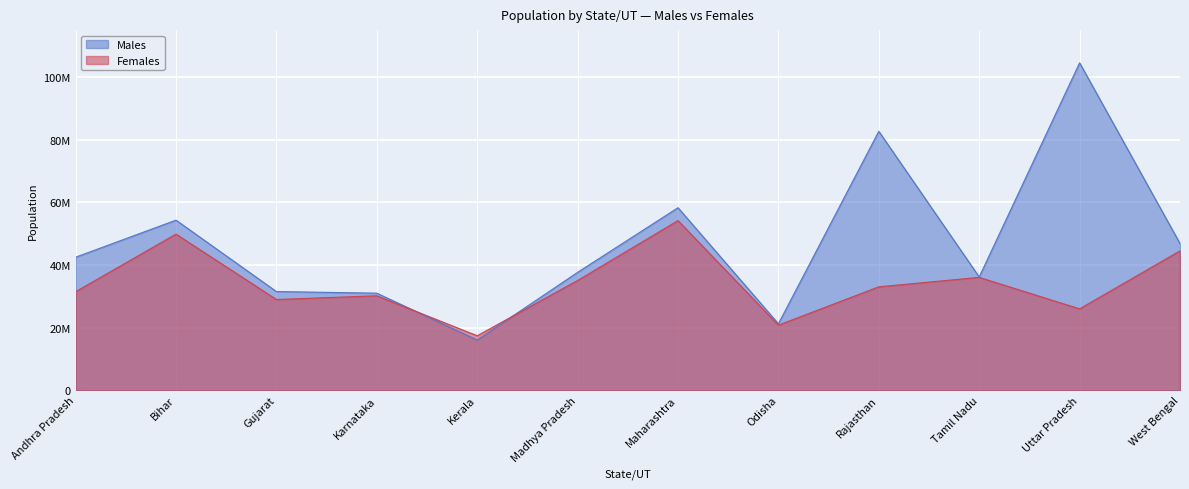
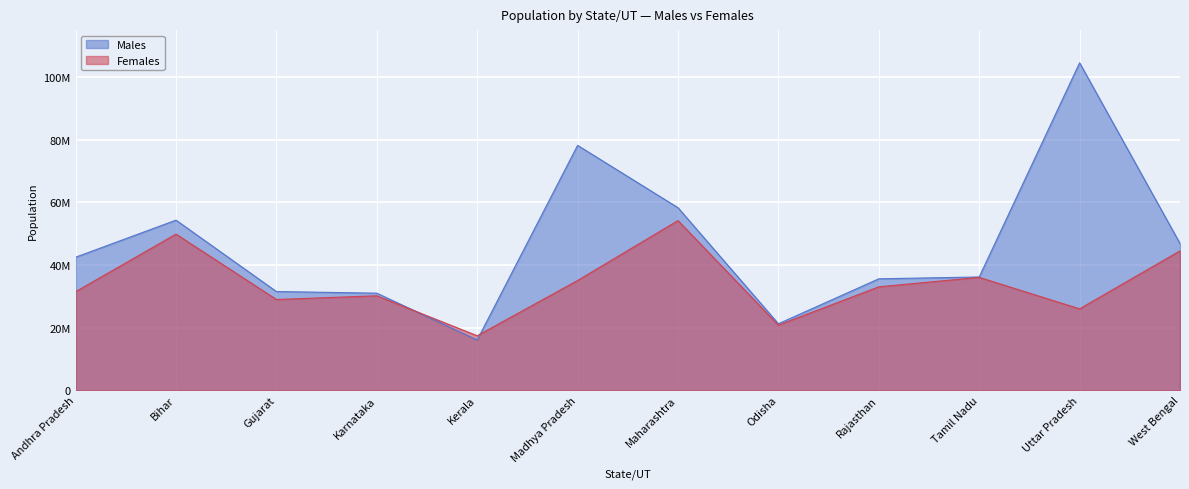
  {
    "Males": {
      "Andhra Pradesh": 42000000,
      "Bihar": 54000000,
      "Gujarat": 31000000,
      "Karnataka": 31000000,
      "Kerala": 16000000,
-     "Madhya Pradesh": 38000000,
+     "Madhya Pradesh": 78000000,
      "Maharashtra": 58000000,
-     "Rajasthan": 83000000,
+     "Rajasthan": 36000000,
      "Uttar Pradesh": 104000000,
      "West Bengal": 47000000
    },
    "Females": {
      "Andhra Pradesh": 31000000,
      "Bihar": 50000000,
      "Gujarat": 29000000,
      "Karnataka": 30000000,
      "Kerala": 17000000,
      "Madhya Pradesh": 35000000,
      "Maharashtra": 54000000,
      "Rajasthan": 33000000,
      "Uttar Pradesh": 26000000,
      "West Bengal": 44000000
    }
  }
